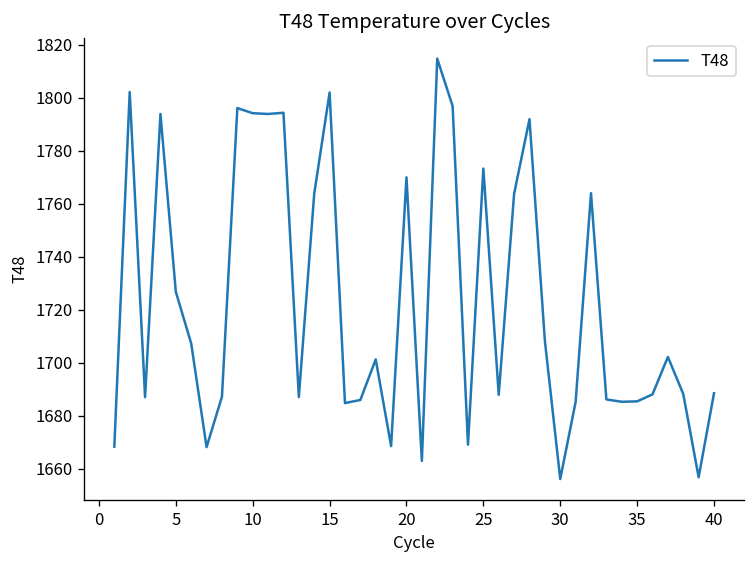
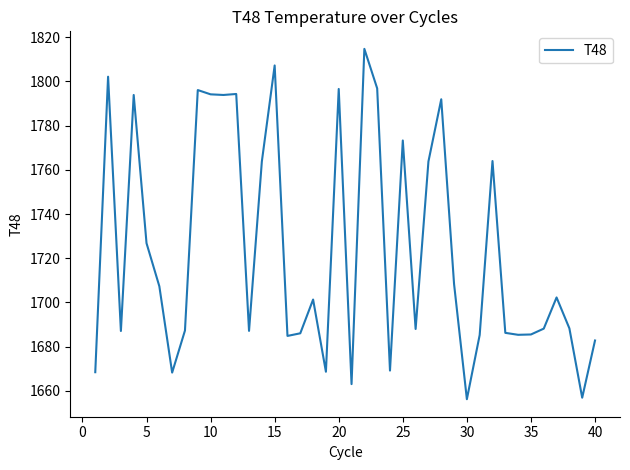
  {
    "5": 1727,
    "10": 1794,
-   "15": 1802,
-   "20": 1770,
+   "15": 1807,
+   "20": 1797,
    "25": 1773,
    "30": 1656,
    "35": 1685,
-   "40": 1689
+   "40": 1683
  }
